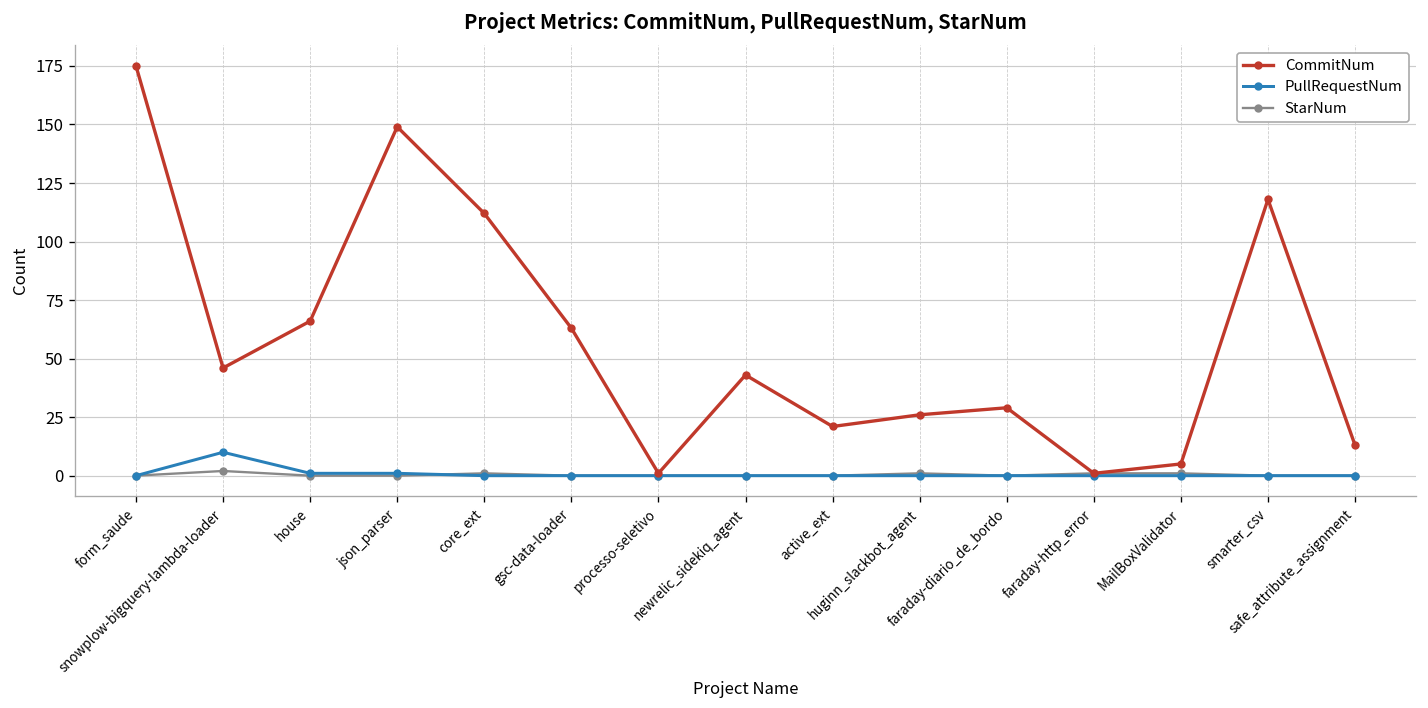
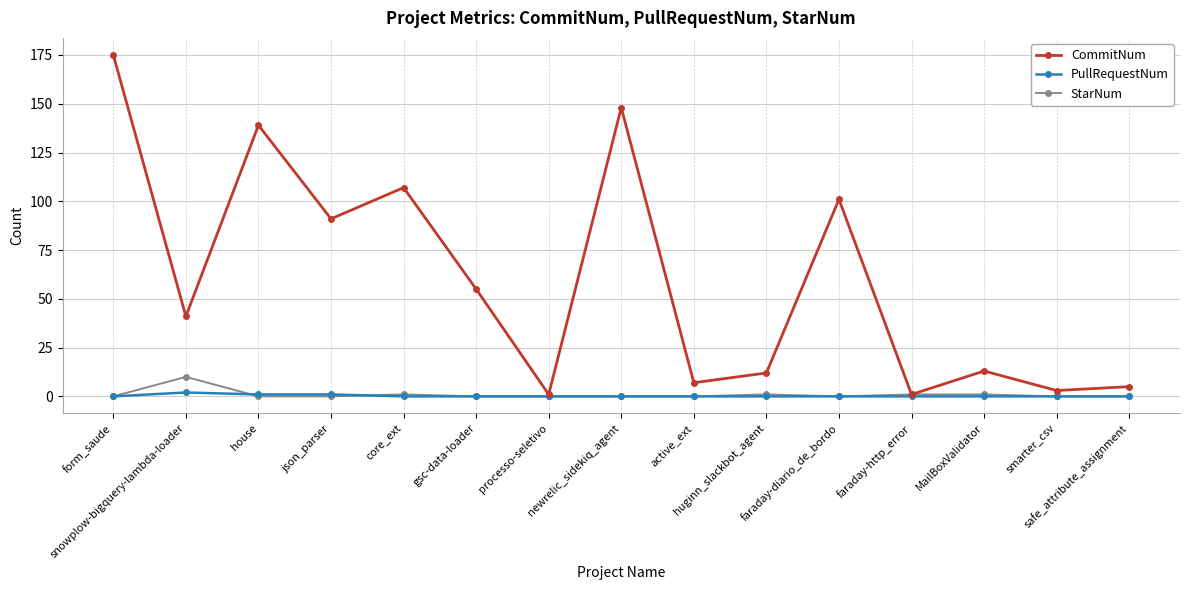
  {
    "CommitNum": {
      "form_saude": 175,
-     "snowplow-bigquery-lambda-loader": 46,
-     "house": 66,
-     "json_parser": 149,
-     "core_ext": 112,
-     "gsc-data-loader": 63,
-     "newrelic_sidekiq_agent": 43,
-     "active_ext": 21,
-     "huginn_slackbot_agent": 26,
-     "faraday-diario_de_bordo": 29,
-     "MailBoxValidator": 5,
-     "smarter_csv": 118,
-     "safe_attribute_assignment": 13
+     "snowplow-bigquery-lambda-loader": 41,
+     "house": 139,
+     "json_parser": 91,
+     "core_ext": 107,
+     "gsc-data-loader": 55,
+     "newrelic_sidekiq_agent": 148,
+     "active_ext": 7,
+     "huginn_slackbot_agent": 12,
+     "faraday-diario_de_bordo": 101,
+     "MailBoxValidator": 13,
+     "smarter_csv": 3,
+     "safe_attribute_assignment": 5
    },
    "PullRequestNum": {
-     "snowplow-bigquery-lambda-loader": 10
+     "snowplow-bigquery-lambda-loader": 2
    },
    "StarNum": {
-     "snowplow-bigquery-lambda-loader": 2
+     "snowplow-bigquery-lambda-loader": 10
    }
  }
